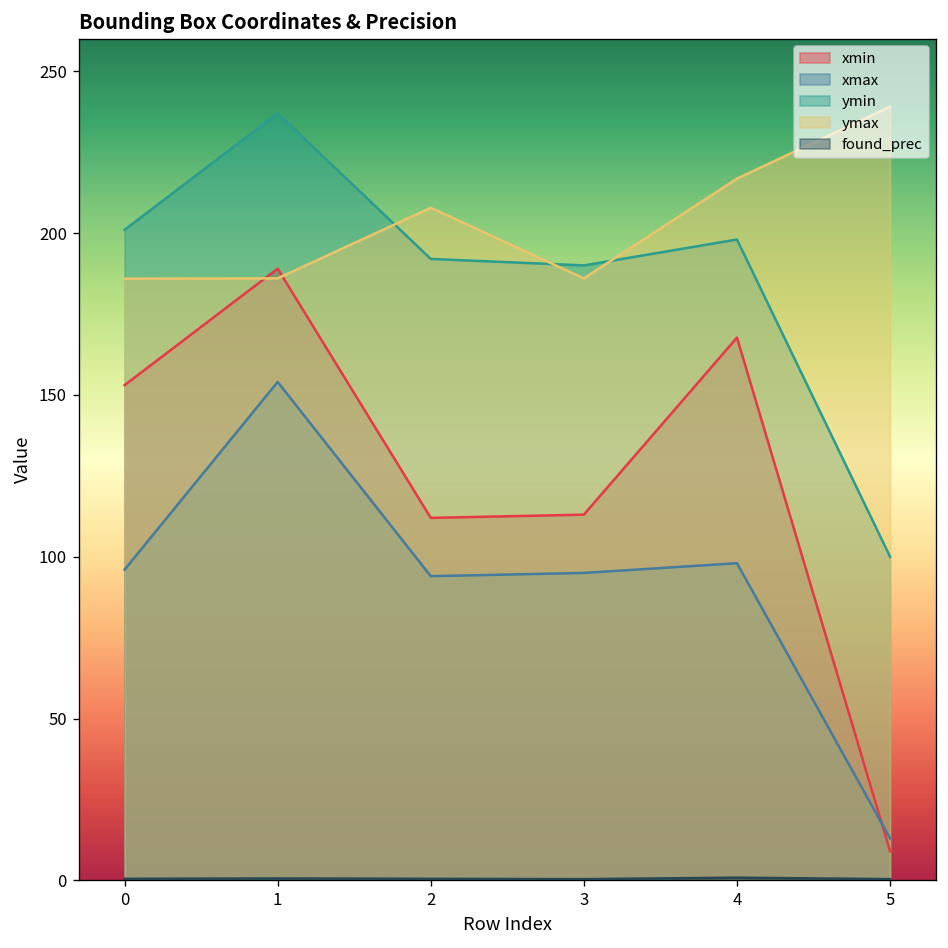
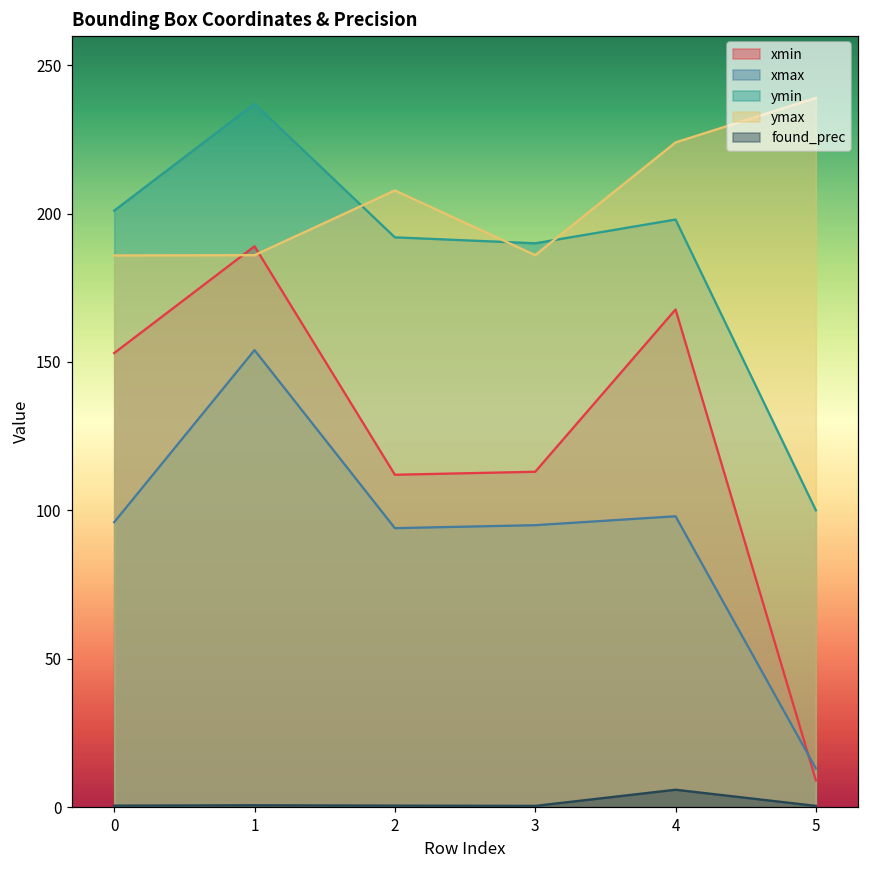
  {
    "xmin": {
      "0": 153,
      "1": 189,
      "2": 112,
      "3": 113,
      "4": 168,
      "5": 9
    },
    "ymax": {
      "0": 186,
      "1": 186,
      "2": 208,
      "3": 186,
-     "4": 217
+     "4": 224
    },
    "found_prec": {
      "0": 0,
      "1": 1,
      "2": 1,
      "3": 0,
-     "4": 1,
+     "4": 6,
      "5": 0
    }
  }
